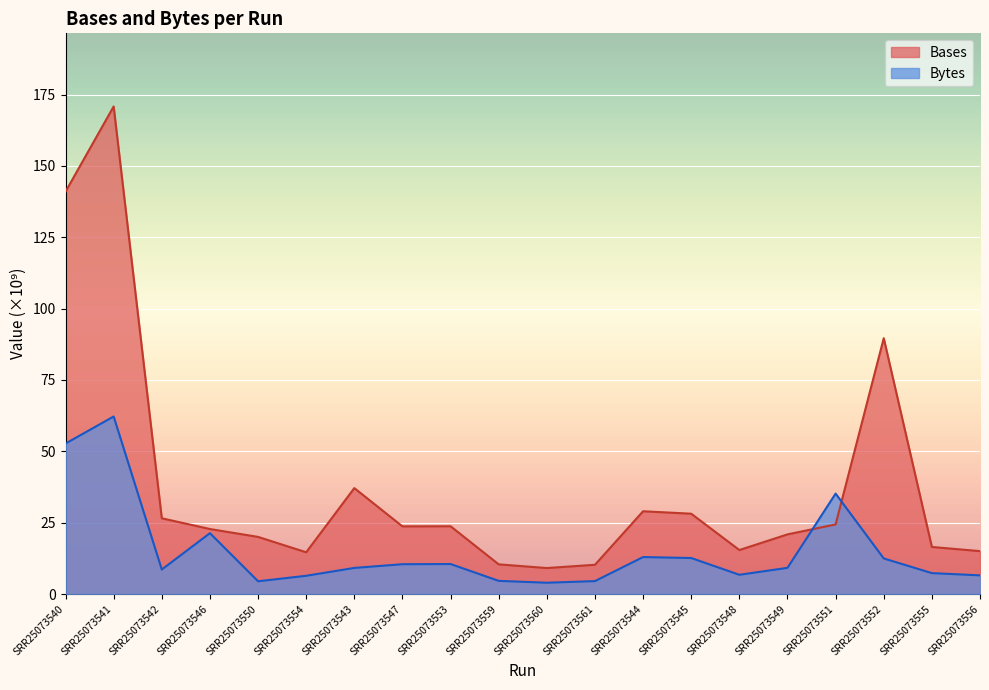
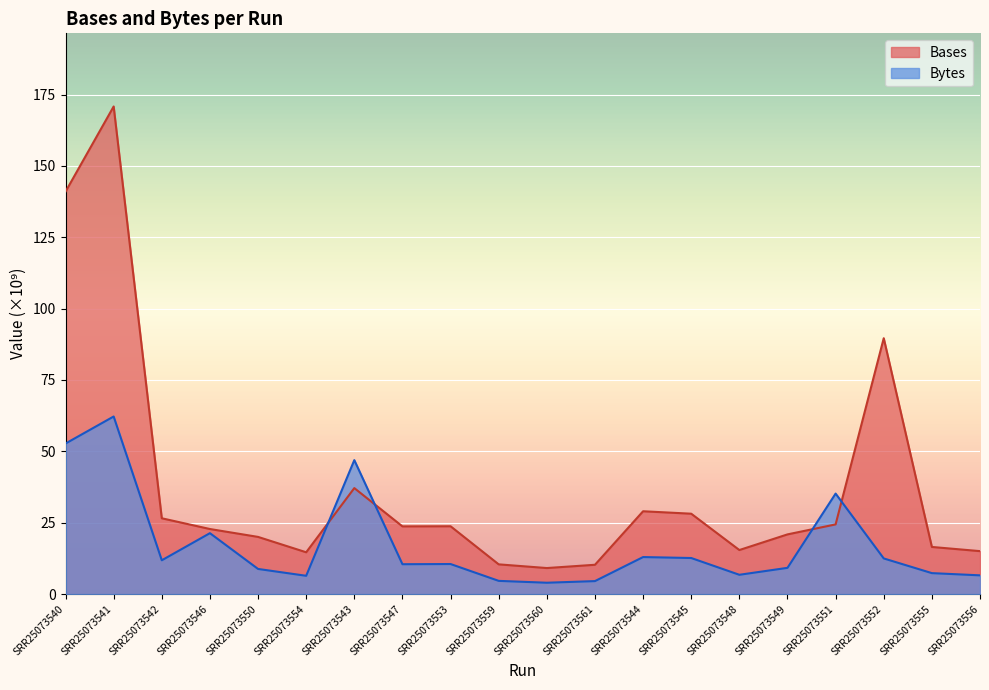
  {
    "Bases": {
      "SRR25073540": 141,
      "SRR25073541": 171,
      "SRR25073542": 27,
      "SRR25073546": 23,
      "SRR25073550": 20,
      "SRR25073554": 15,
      "SRR25073543": 37,
      "SRR25073547": 24,
      "SRR25073553": 24,
      "SRR25073559": 10,
      "SRR25073560": 9,
      "SRR25073561": 10,
      "SRR25073544": 29,
      "SRR25073545": 28,
      "SRR25073548": 15,
      "SRR25073549": 21,
      "SRR25073551": 24,
      "SRR25073552": 90,
      "SRR25073555": 17,
      "SRR25073556": 15
    },
    "Bytes": {
      "SRR25073540": 53,
      "SRR25073541": 62,
-     "SRR25073542": 9,
+     "SRR25073542": 12,
      "SRR25073546": 21,
-     "SRR25073550": 4,
+     "SRR25073550": 9,
      "SRR25073554": 6,
-     "SRR25073543": 9,
+     "SRR25073543": 47,
      "SRR25073547": 10,
      "SRR25073553": 11,
      "SRR25073559": 5,
      "SRR25073560": 4,
      "SRR25073561": 5,
      "SRR25073544": 13,
      "SRR25073545": 13,
      "SRR25073548": 7,
      "SRR25073549": 9,
      "SRR25073551": 35,
      "SRR25073552": 12,
      "SRR25073555": 7,
      "SRR25073556": 7
    }
  }
